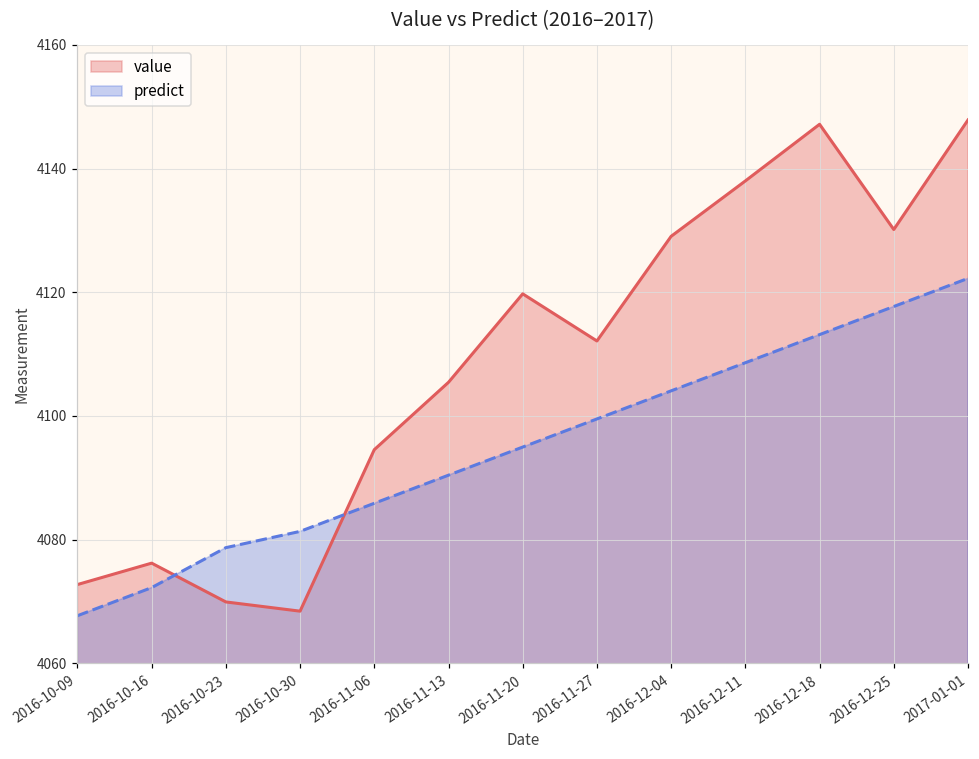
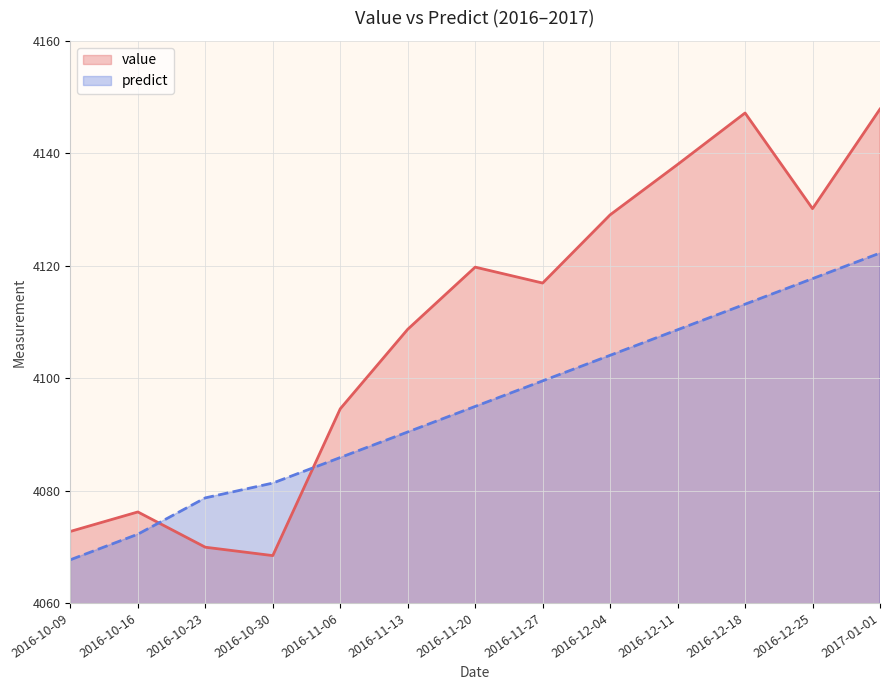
  {
    "value": {
      "2016-10-09": 4073,
      "2016-10-16": 4076,
      "2016-10-23": 4070,
      "2016-10-30": 4068,
      "2016-11-06": 4095,
-     "2016-11-13": 4105,
+     "2016-11-13": 4109,
      "2016-11-20": 4120,
-     "2016-11-27": 4112,
+     "2016-11-27": 4117,
      "2016-12-04": 4129,
      "2016-12-11": 4138,
      "2016-12-18": 4147,
      "2016-12-25": 4130,
      "2017-01-01": 4148
    },
    "predict": {
      "2016-10-09": 4068,
      "2016-10-16": 4072,
      "2016-10-23": 4079,
      "2016-10-30": 4081,
      "2016-11-06": 4086,
      "2016-11-13": 4090,
      "2016-11-20": 4095,
      "2016-11-27": 4100,
      "2016-12-04": 4104,
      "2016-12-11": 4109,
      "2016-12-18": 4113,
      "2016-12-25": 4118,
      "2017-01-01": 4122
    }
  }
